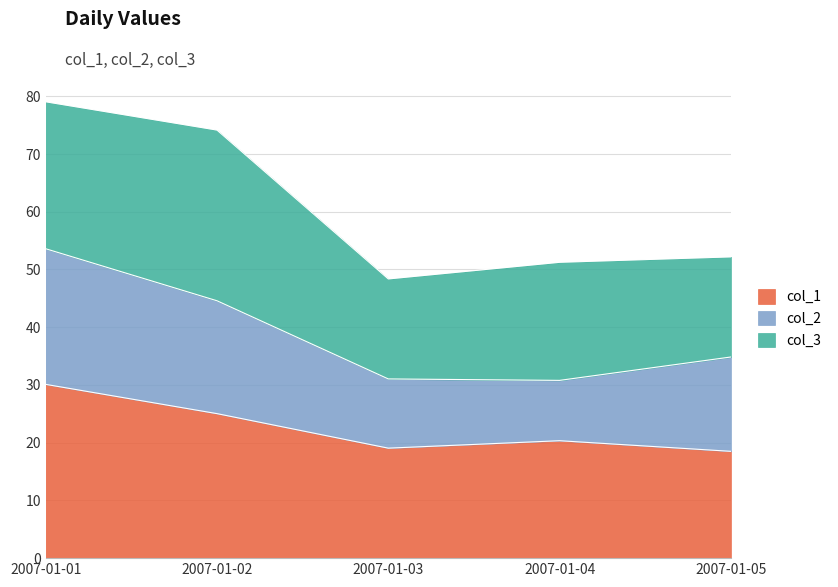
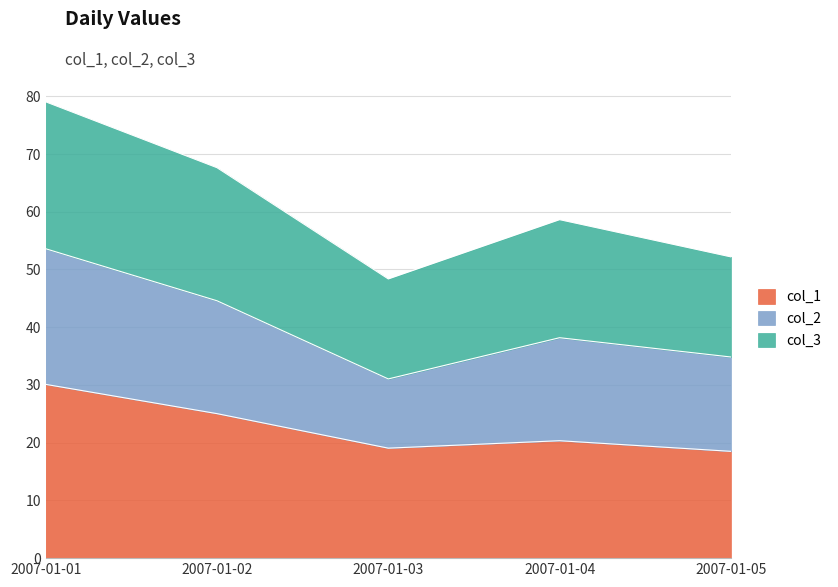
  {
    "col_1": {
      "2007-01-01": 30,
      "2007-01-02": 25,
      "2007-01-03": 19,
      "2007-01-04": 20,
      "2007-01-05": 19
    },
    "col_2": {
      "2007-01-01": 23,
      "2007-01-02": 20,
      "2007-01-03": 12,
-     "2007-01-04": 10,
+     "2007-01-04": 18,
      "2007-01-05": 16
    },
    "col_3": {
      "2007-01-01": 25,
-     "2007-01-02": 30,
+     "2007-01-02": 23,
      "2007-01-03": 17,
      "2007-01-04": 20,
      "2007-01-05": 17
    }
  }
